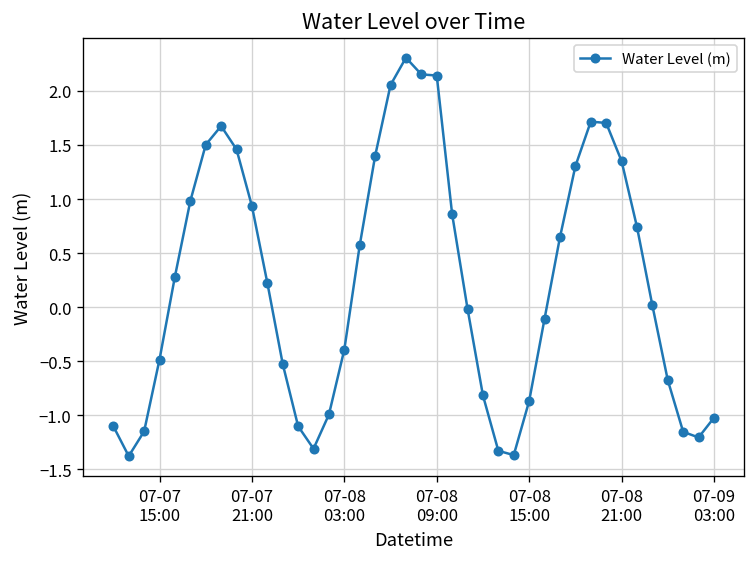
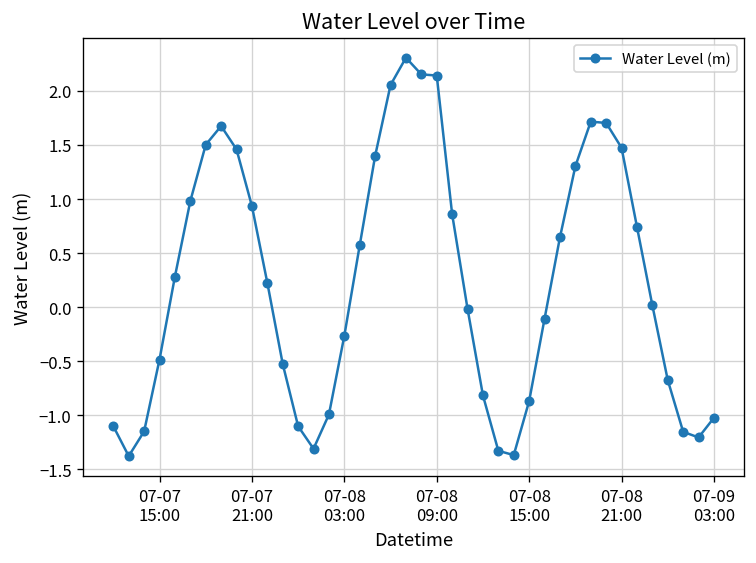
  {
    "07-07 15:00": -0.5,
    "07-07 21:00": 0.9,
-   "07-08 03:00": -0.4,
+   "07-08 03:00": -0.3,
    "07-08 09:00": 2.1,
    "07-08 15:00": -0.9,
-   "07-08 21:00": 1.4,
+   "07-08 21:00": 1.5,
    "07-09 03:00": -1.0
  }
